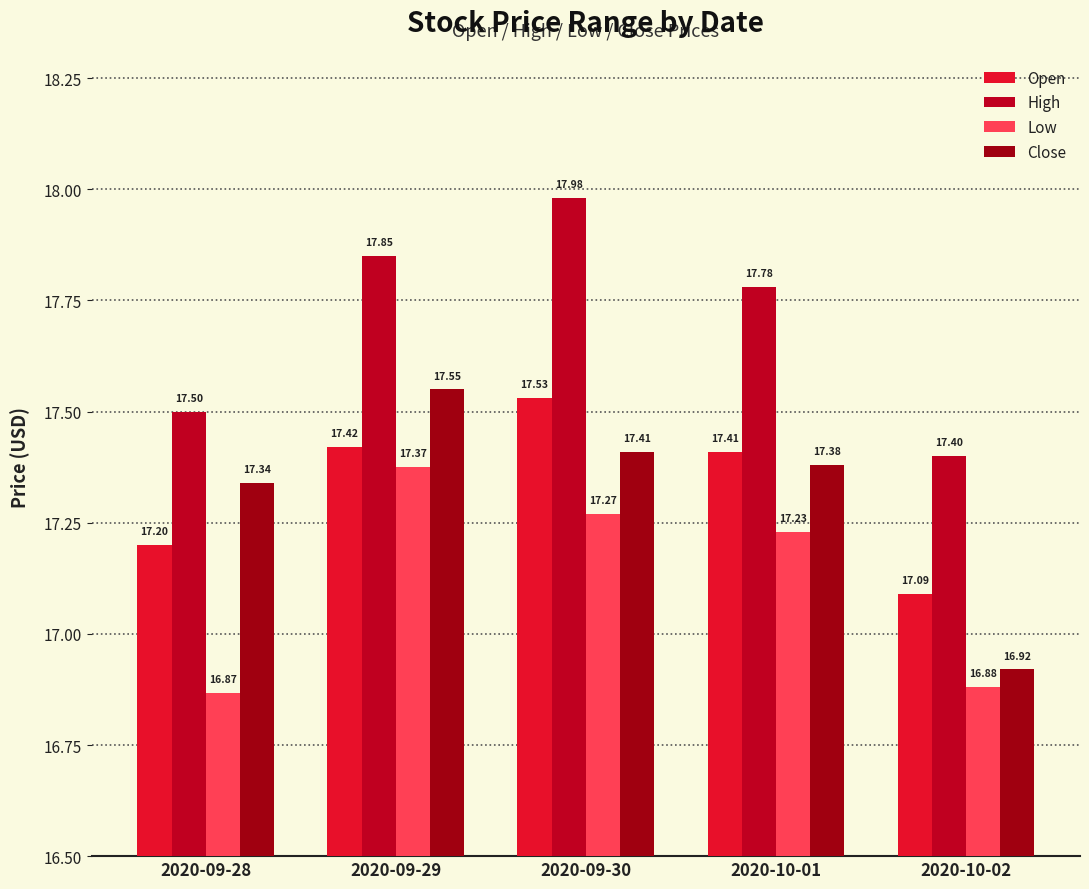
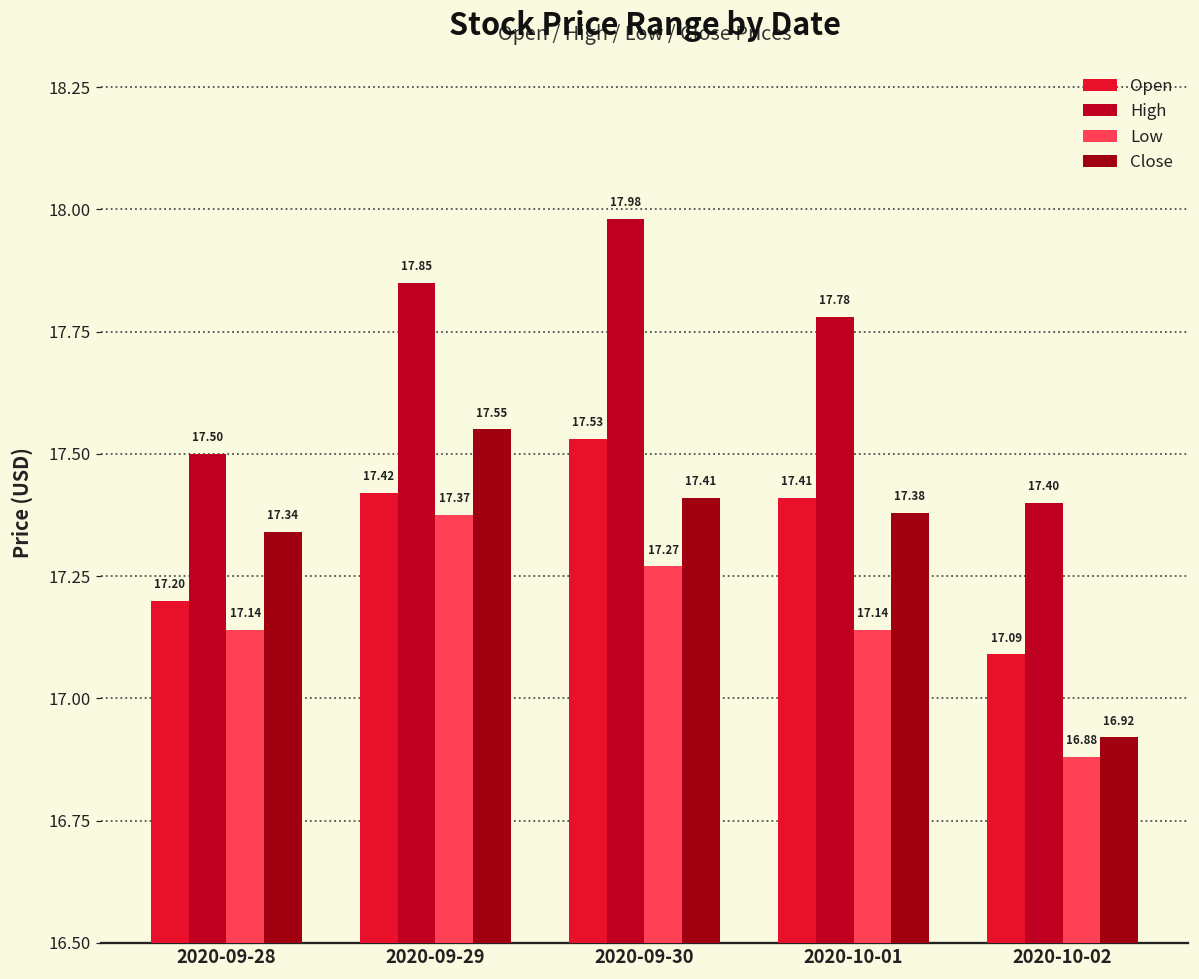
  {
    "Low": {
-     "2020-09-28": 16.87,
+     "2020-09-28": 17.14,
      "2020-09-29": 17.37,
      "2020-09-30": 17.27,
-     "2020-10-01": 17.23,
+     "2020-10-01": 17.14,
      "2020-10-02": 16.88
    }
  }
